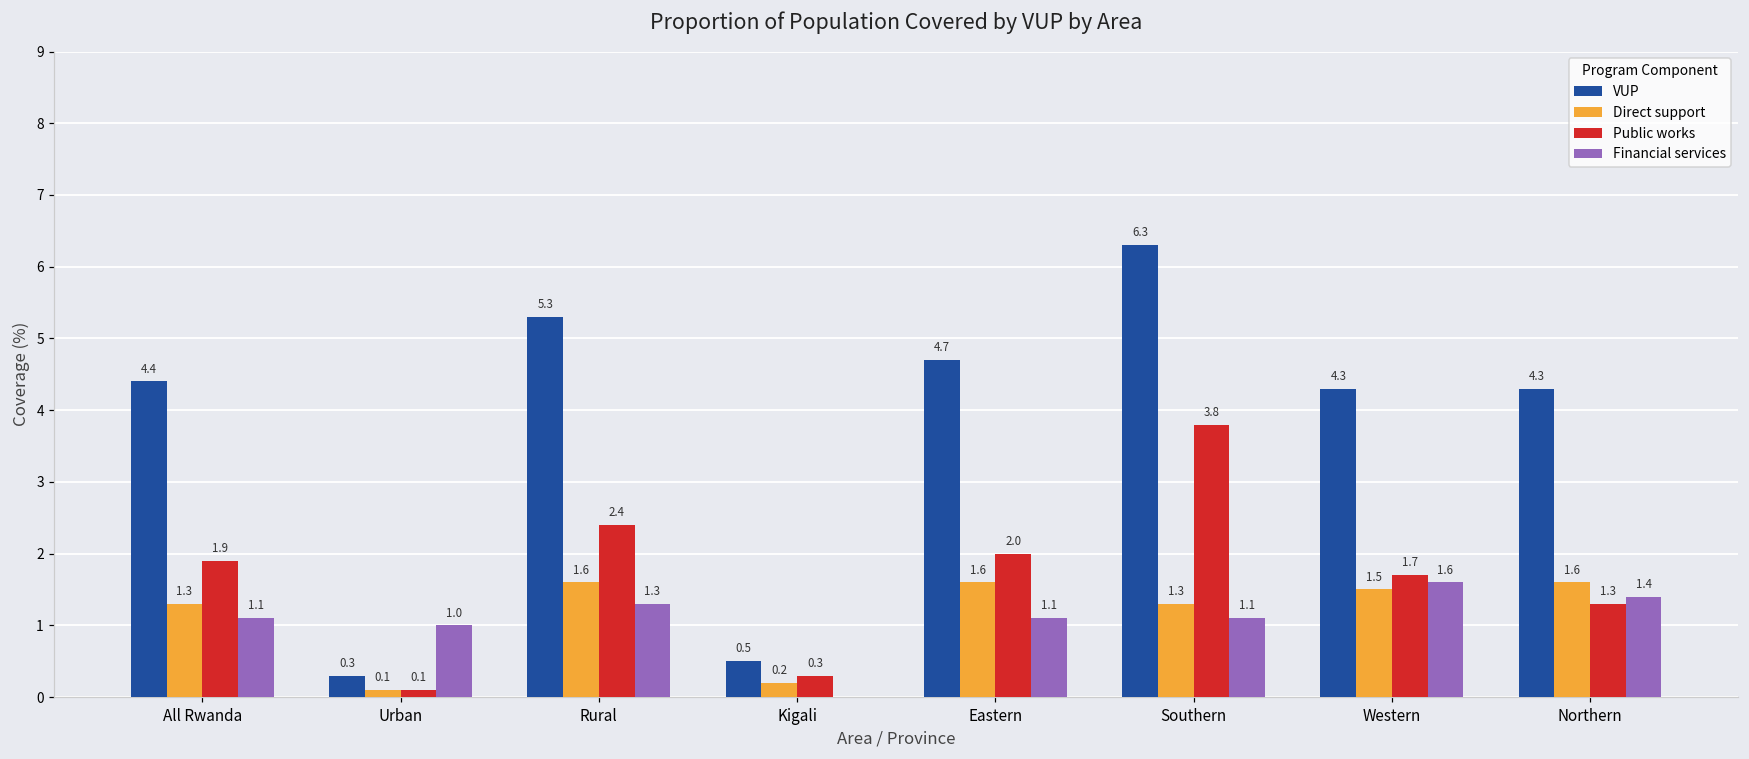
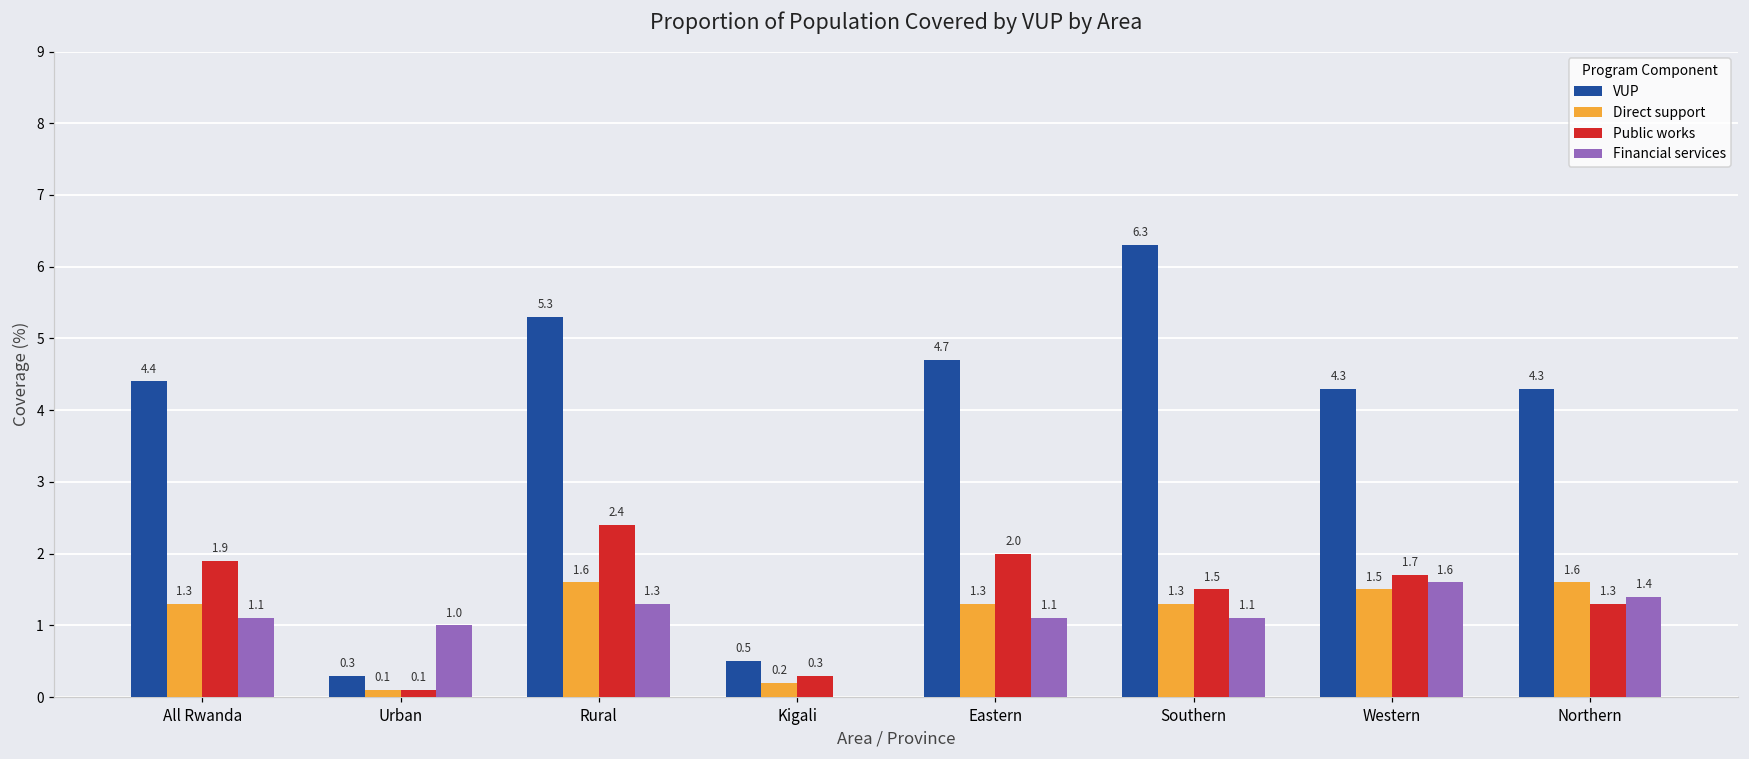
  {
    "VUP": {
      "All Rwanda": 4.4,
      "Urban": 0.3,
      "Rural": 5.3,
      "Kigali": 0.5,
      "Eastern": 4.7,
      "Southern": 6.3,
      "Western": 4.3,
      "Northern": 4.3
    },
    "Direct support": {
      "All Rwanda": 1.3,
      "Urban": 0.1,
      "Rural": 1.6,
      "Kigali": 0.2,
-     "Eastern": 1.6,
+     "Eastern": 1.3,
      "Southern": 1.3,
      "Western": 1.5,
      "Northern": 1.6
    },
    "Public works": {
      "All Rwanda": 1.9,
      "Urban": 0.1,
      "Rural": 2.4,
      "Kigali": 0.3,
      "Eastern": 2.0,
-     "Southern": 3.8,
+     "Southern": 1.5,
      "Western": 1.7,
      "Northern": 1.3
    },
    "Financial services": {
      "All Rwanda": 1.1,
      "Urban": 1.0,
      "Rural": 1.3,
      "Eastern": 1.1,
      "Southern": 1.1,
      "Western": 1.6,
      "Northern": 1.4
    }
  }
